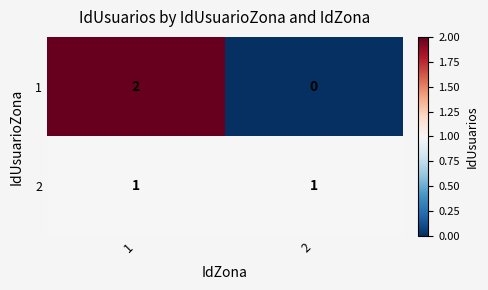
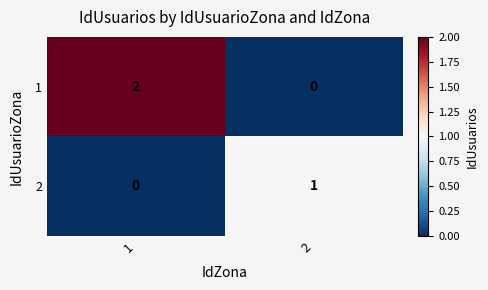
  {
    "1": {
      "1": 2,
      "2": 0
    },
    "2": {
-     "1": 1,
+     "1": 0,
      "2": 1
    }
  }
